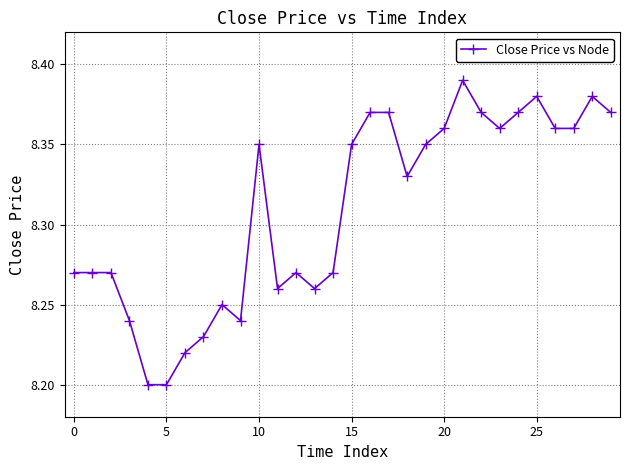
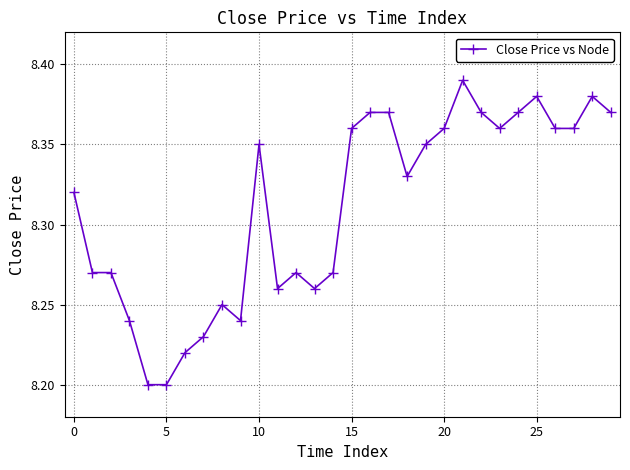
  {
-   "0": 8.27,
+   "0": 8.32,
    "5": 8.20,
    "10": 8.35,
-   "15": 8.35,
+   "15": 8.36,
    "20": 8.36,
    "25": 8.38
  }
